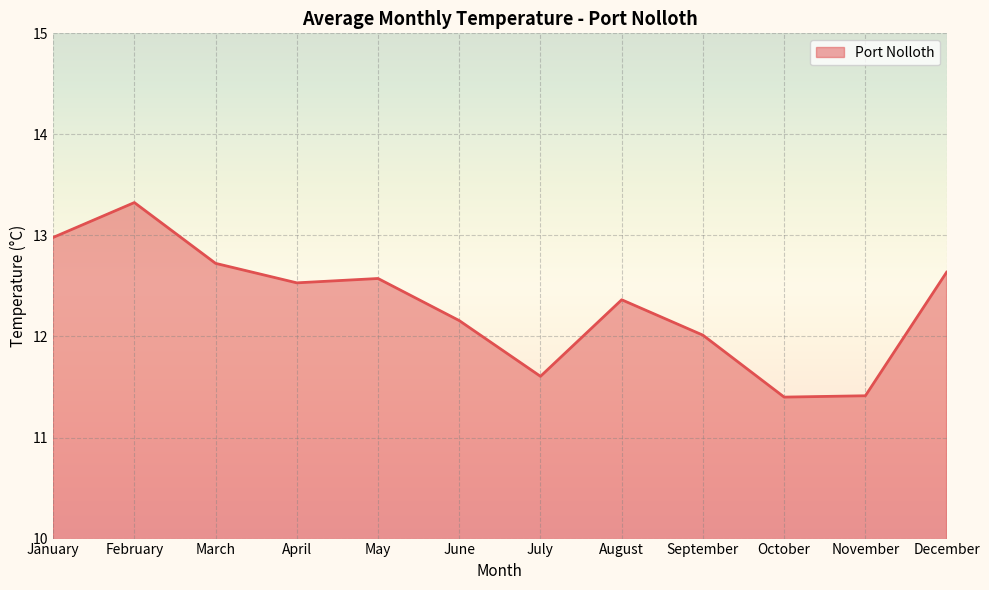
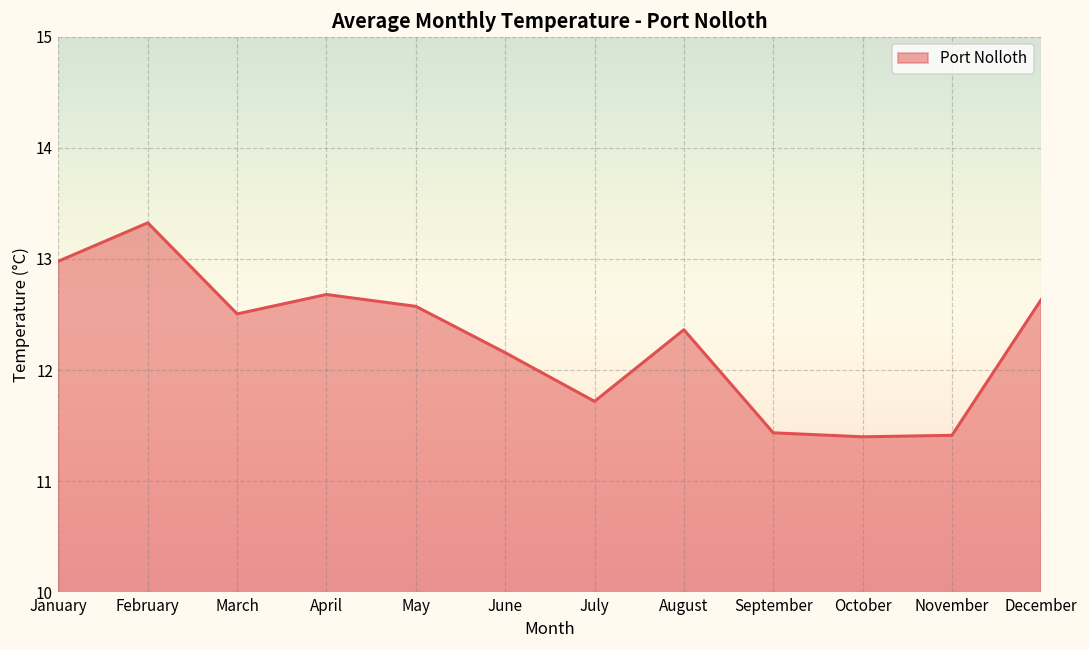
  {
    "January": 12.98,
    "February": 13.33,
-   "March": 12.72,
-   "April": 12.53,
+   "March": 12.51,
+   "April": 12.68,
    "May": 12.57,
    "June": 12.16,
-   "July": 11.61,
+   "July": 11.72,
    "August": 12.36,
-   "September": 12.01,
+   "September": 11.44,
    "October": 11.40,
    "November": 11.41,
    "December": 12.64
  }
